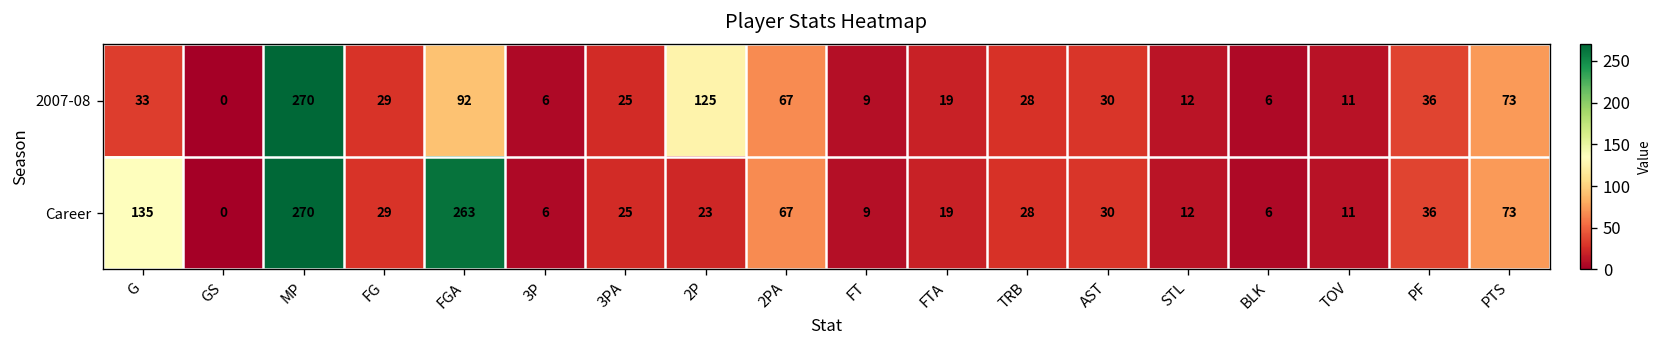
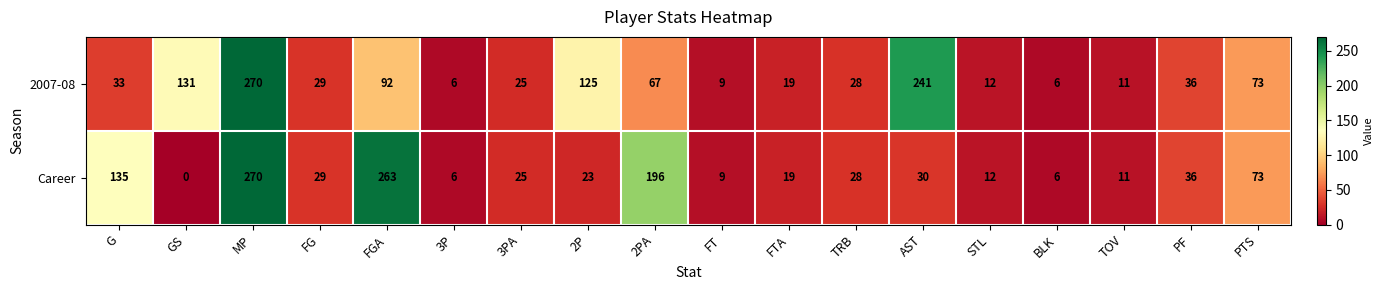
  {
    "2007-08": {
      "G": 33,
-     "GS": 0,
+     "GS": 131,
      "MP": 270,
      "FG": 29,
      "FGA": 92,
      "3P": 6,
      "3PA": 25,
      "2P": 125,
      "2PA": 67,
      "FT": 9,
      "FTA": 19,
      "TRB": 28,
-     "AST": 30,
+     "AST": 241,
      "STL": 12,
      "BLK": 6,
      "TOV": 11,
      "PF": 36,
      "PTS": 73
    },
    "Career": {
      "G": 135,
      "GS": 0,
      "MP": 270,
      "FG": 29,
      "FGA": 263,
      "3P": 6,
      "3PA": 25,
      "2P": 23,
-     "2PA": 67,
+     "2PA": 196,
      "FT": 9,
      "FTA": 19,
      "TRB": 28,
      "AST": 30,
      "STL": 12,
      "BLK": 6,
      "TOV": 11,
      "PF": 36,
      "PTS": 73
    }
  }
